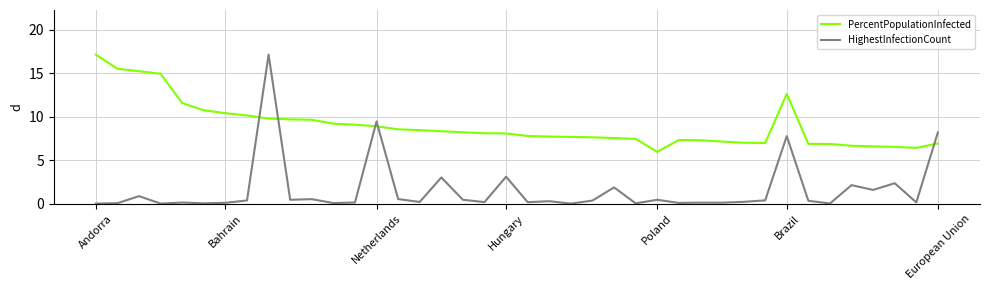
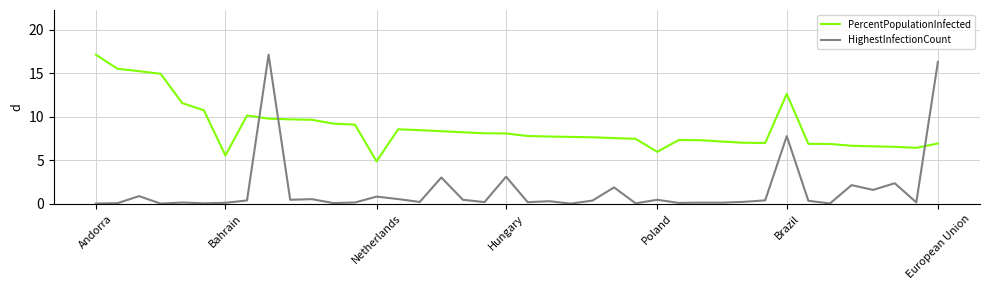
  {
    "PercentPopulationInfected": {
      "Andorra": 17,
-     "Bahrain": 10,
-     "Netherlands": 9,
+     "Bahrain": 6,
+     "Netherlands": 5,
      "Hungary": 8,
      "Poland": 6,
      "Brazil": 13,
      "European Union": 7
    },
    "HighestInfectionCount": {
      "Andorra": 0,
      "Bahrain": 0,
-     "Netherlands": 9,
+     "Netherlands": 1,
      "Hungary": 3,
      "Poland": 0,
      "Brazil": 8,
-     "European Union": 8
+     "European Union": 16
    }
  }
